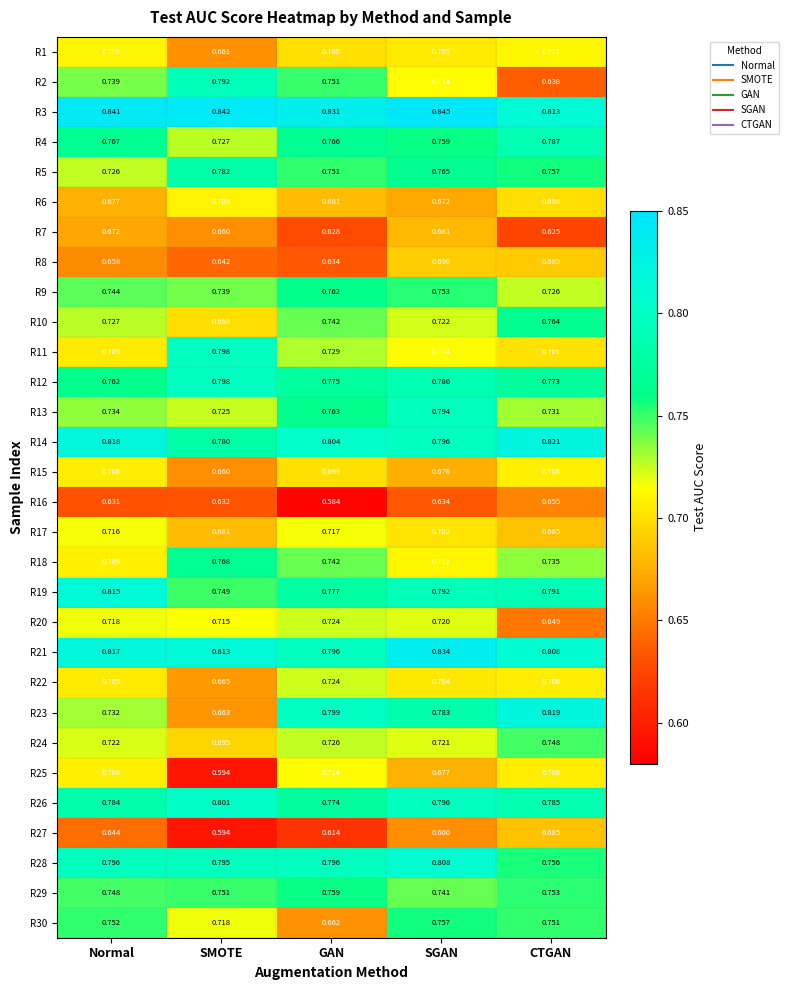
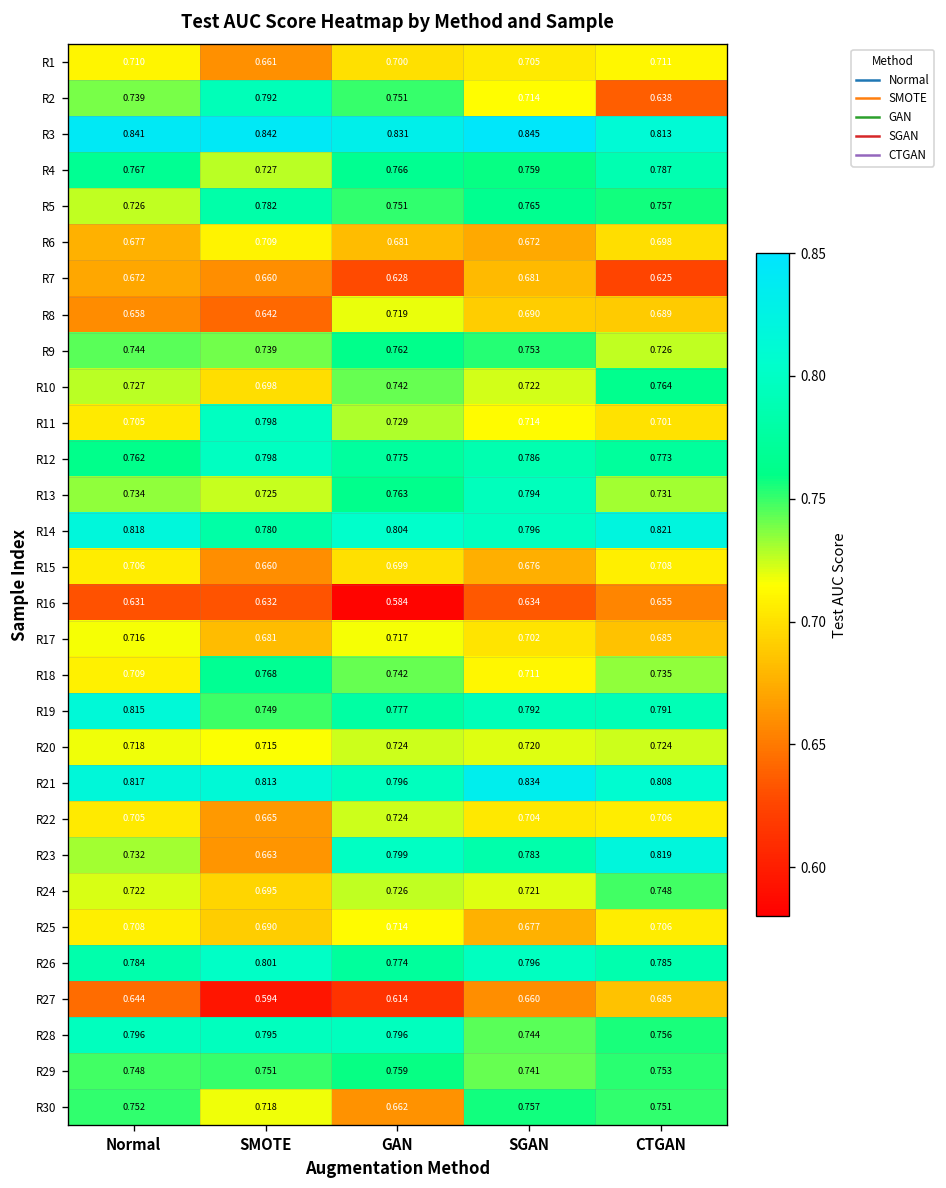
  {
    "R1": {
      "Normal": 0.710,
      "SMOTE": 0.661,
      "GAN": 0.700,
      "SGAN": 0.705,
      "CTGAN": 0.711
    },
    "R2": {
      "Normal": 0.739,
      "SMOTE": 0.792,
      "GAN": 0.751,
      "SGAN": 0.714,
      "CTGAN": 0.638
    },
    "R3": {
      "Normal": 0.841,
      "SMOTE": 0.842,
      "GAN": 0.831,
      "SGAN": 0.845,
      "CTGAN": 0.813
    },
    "R4": {
      "Normal": 0.767,
      "SMOTE": 0.727,
      "GAN": 0.766,
      "SGAN": 0.759,
      "CTGAN": 0.787
    },
    "R5": {
      "Normal": 0.726,
      "SMOTE": 0.782,
      "GAN": 0.751,
      "SGAN": 0.765,
      "CTGAN": 0.757
    },
    "R6": {
      "Normal": 0.677,
      "SMOTE": 0.709,
      "GAN": 0.681,
      "SGAN": 0.672,
      "CTGAN": 0.698
    },
    "R7": {
      "Normal": 0.672,
      "SMOTE": 0.660,
      "GAN": 0.628,
      "SGAN": 0.681,
      "CTGAN": 0.625
    },
    "R8": {
      "Normal": 0.658,
      "SMOTE": 0.642,
-     "GAN": 0.634,
+     "GAN": 0.719,
      "SGAN": 0.690,
      "CTGAN": 0.689
    },
    "R9": {
      "Normal": 0.744,
      "SMOTE": 0.739,
      "GAN": 0.762,
      "SGAN": 0.753,
      "CTGAN": 0.726
    },
    "R10": {
      "Normal": 0.727,
      "SMOTE": 0.698,
      "GAN": 0.742,
      "SGAN": 0.722,
      "CTGAN": 0.764
    },
    "R11": {
      "Normal": 0.705,
      "SMOTE": 0.798,
      "GAN": 0.729,
      "SGAN": 0.714,
      "CTGAN": 0.701
    },
    "R12": {
      "Normal": 0.762,
      "SMOTE": 0.798,
      "GAN": 0.775,
      "SGAN": 0.786,
      "CTGAN": 0.773
    },
    "R13": {
      "Normal": 0.734,
      "SMOTE": 0.725,
      "GAN": 0.763,
      "SGAN": 0.794,
      "CTGAN": 0.731
    },
    "R14": {
      "Normal": 0.818,
      "SMOTE": 0.780,
      "GAN": 0.804,
      "SGAN": 0.796,
      "CTGAN": 0.821
    },
    "R15": {
      "Normal": 0.706,
      "SMOTE": 0.660,
      "GAN": 0.699,
      "SGAN": 0.676,
      "CTGAN": 0.708
    },
    "R16": {
      "Normal": 0.631,
      "SMOTE": 0.632,
      "GAN": 0.584,
      "SGAN": 0.634,
      "CTGAN": 0.655
    },
    "R17": {
      "Normal": 0.716,
      "SMOTE": 0.681,
      "GAN": 0.717,
      "SGAN": 0.702,
      "CTGAN": 0.685
    },
    "R18": {
      "Normal": 0.709,
      "SMOTE": 0.768,
      "GAN": 0.742,
      "SGAN": 0.711,
      "CTGAN": 0.735
    },
    "R19": {
      "Normal": 0.815,
      "SMOTE": 0.749,
      "GAN": 0.777,
      "SGAN": 0.792,
      "CTGAN": 0.791
    },
    "R20": {
      "Normal": 0.718,
      "SMOTE": 0.715,
      "GAN": 0.724,
      "SGAN": 0.720,
-     "CTGAN": 0.649
+     "CTGAN": 0.724
    },
    "R21": {
      "Normal": 0.817,
      "SMOTE": 0.813,
      "GAN": 0.796,
      "SGAN": 0.834,
      "CTGAN": 0.808
    },
    "R22": {
      "Normal": 0.705,
      "SMOTE": 0.665,
      "GAN": 0.724,
      "SGAN": 0.704,
      "CTGAN": 0.706
    },
    "R23": {
      "Normal": 0.732,
      "SMOTE": 0.663,
      "GAN": 0.799,
      "SGAN": 0.783,
      "CTGAN": 0.819
    },
    "R24": {
      "Normal": 0.722,
      "SMOTE": 0.695,
      "GAN": 0.726,
      "SGAN": 0.721,
      "CTGAN": 0.748
    },
    "R25": {
      "Normal": 0.708,
-     "SMOTE": 0.594,
+     "SMOTE": 0.690,
      "GAN": 0.714,
      "SGAN": 0.677,
      "CTGAN": 0.706
    },
    "R26": {
      "Normal": 0.784,
      "SMOTE": 0.801,
      "GAN": 0.774,
      "SGAN": 0.796,
      "CTGAN": 0.785
    },
    "R27": {
      "Normal": 0.644,
      "SMOTE": 0.594,
      "GAN": 0.614,
      "SGAN": 0.660,
      "CTGAN": 0.685
    },
    "R28": {
      "Normal": 0.796,
      "SMOTE": 0.795,
      "GAN": 0.796,
-     "SGAN": 0.808,
+     "SGAN": 0.744,
      "CTGAN": 0.756
    },
    "R29": {
      "Normal": 0.748,
      "SMOTE": 0.751,
      "GAN": 0.759,
      "SGAN": 0.741,
      "CTGAN": 0.753
    },
    "R30": {
      "Normal": 0.752,
      "SMOTE": 0.718,
      "GAN": 0.662,
      "SGAN": 0.757,
      "CTGAN": 0.751
    }
  }
